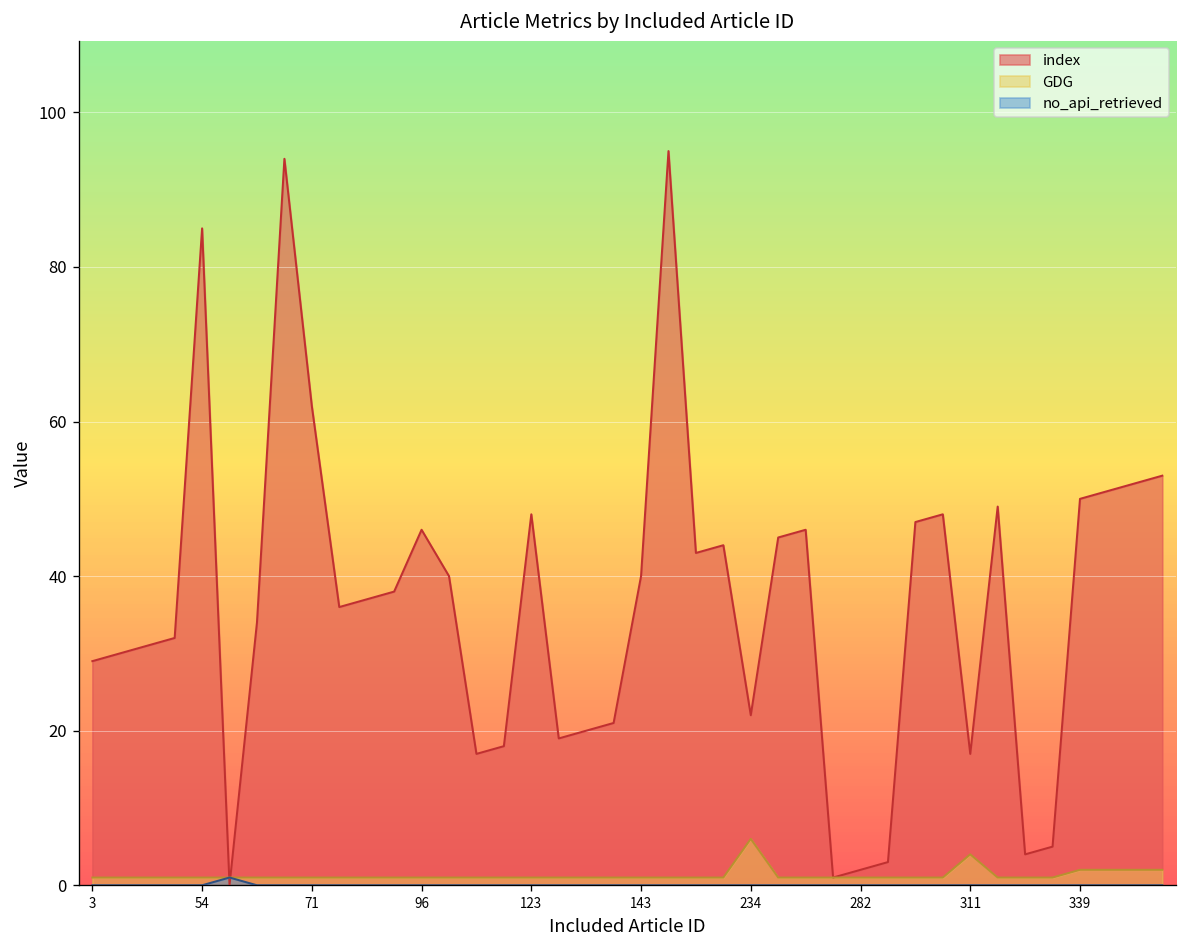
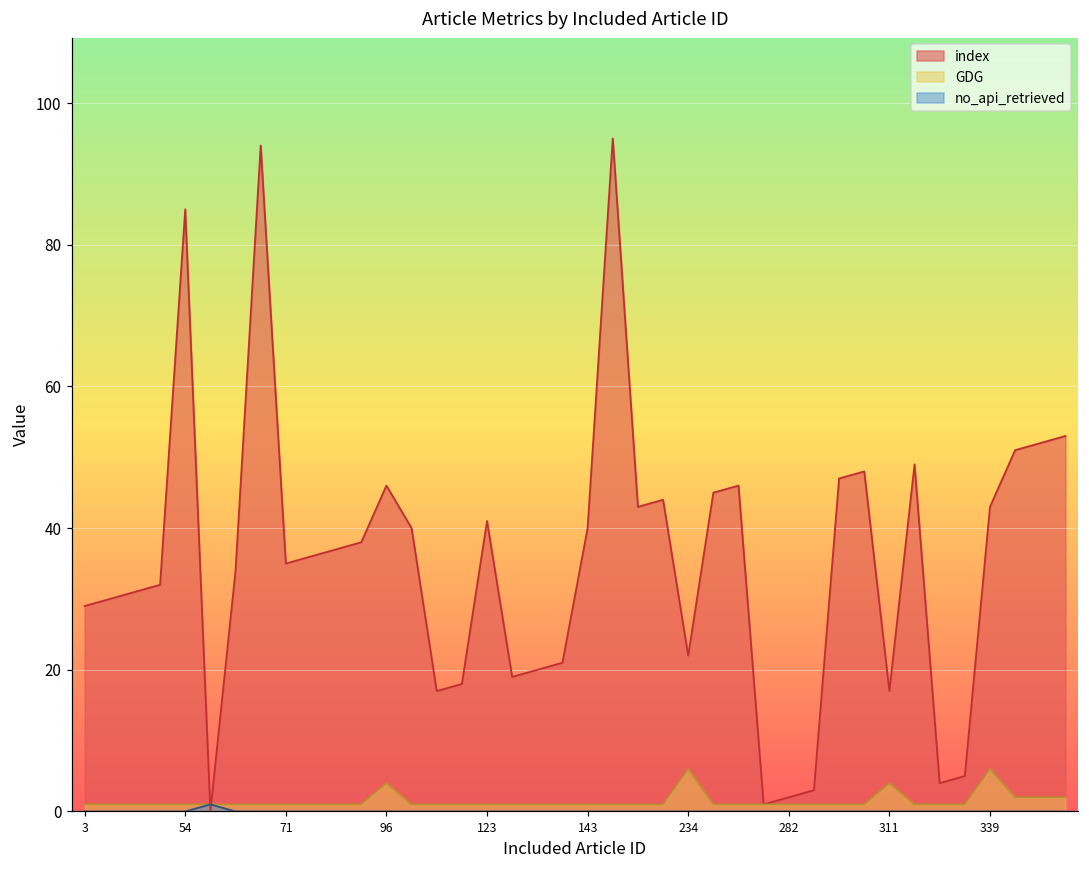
  {
    "index": {
      "54": 85,
-     "71": 62,
+     "71": 35,
      "96": 46,
-     "123": 48,
+     "123": 41,
      "143": 40,
      "234": 22,
      "282": 2,
      "311": 17,
-     "339": 50
+     "339": 43
    },
    "GDG": {
      "54": 1,
      "71": 1,
-     "96": 1,
+     "96": 4,
      "123": 1,
      "143": 1,
      "234": 6,
      "282": 1,
      "311": 4,
-     "339": 2
+     "339": 6
    },
    "no_api_retrieved": {
      "54": 0,
      "71": 0,
      "96": 0,
      "123": 0,
      "143": 0,
      "234": 0,
      "282": 0,
      "311": 0,
      "339": 0
    }
  }
